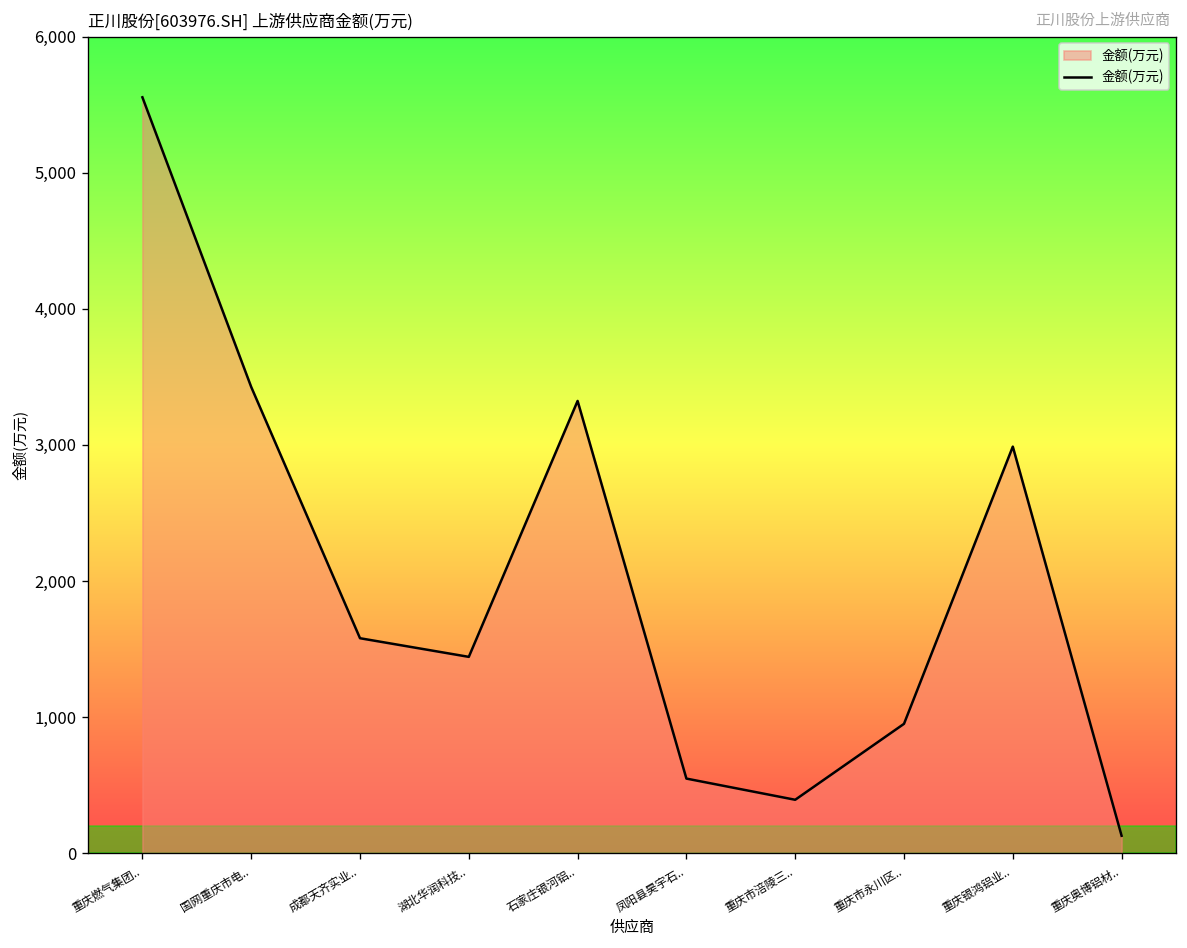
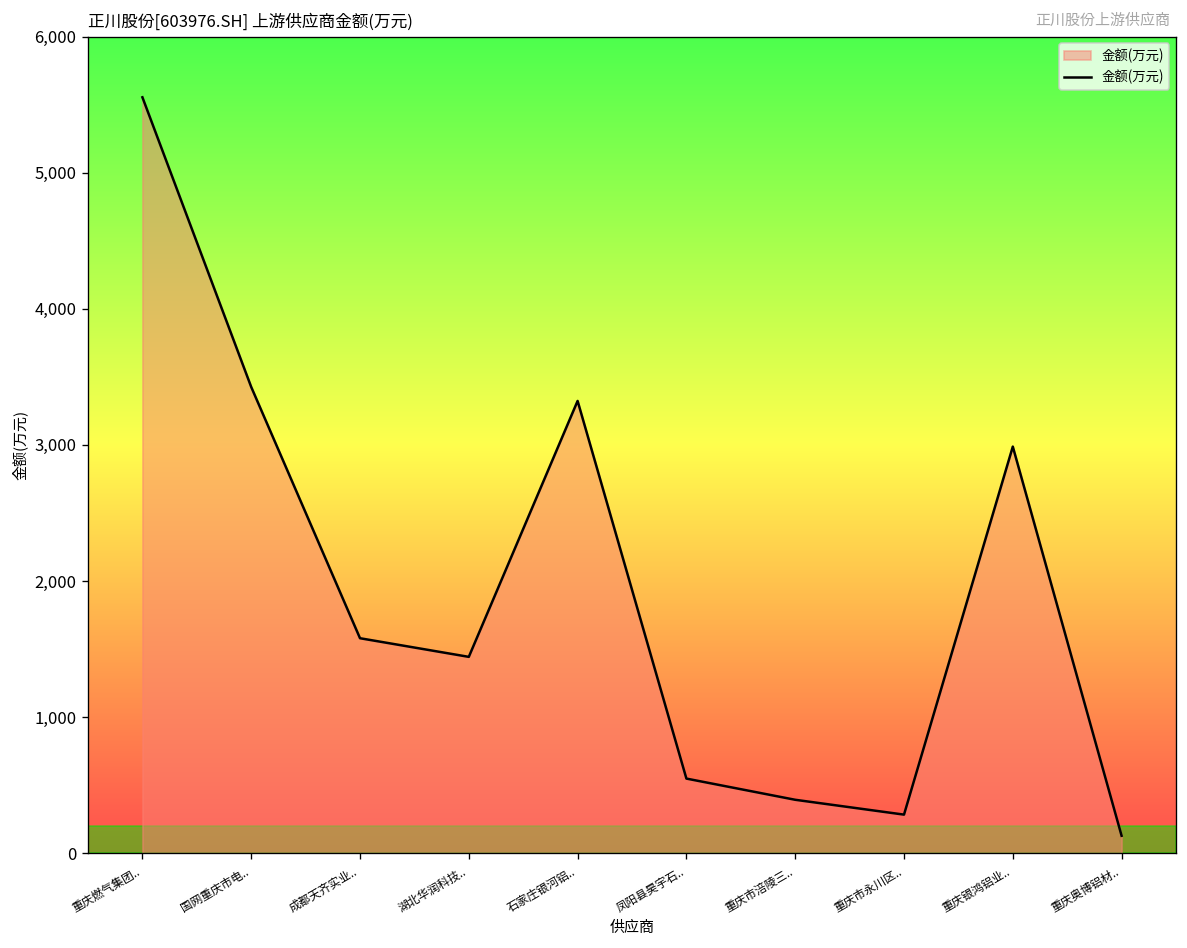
  {
    "重庆燃气集团..": "5,550",
    "国网重庆市电..": "3,430",
    "成都天齐实业..": "1,580",
    "湖北华润科技..": "1,440",
    "石家庄银河铝..": "3,320",
    "凤阳县昊宇石..": "550",
    "重庆市涪陵三..": "390",
-   "重庆市永川区..": "950",
+   "重庆市永川区..": "280",
    "重庆银鸿铝业..": "2,990"
  }
